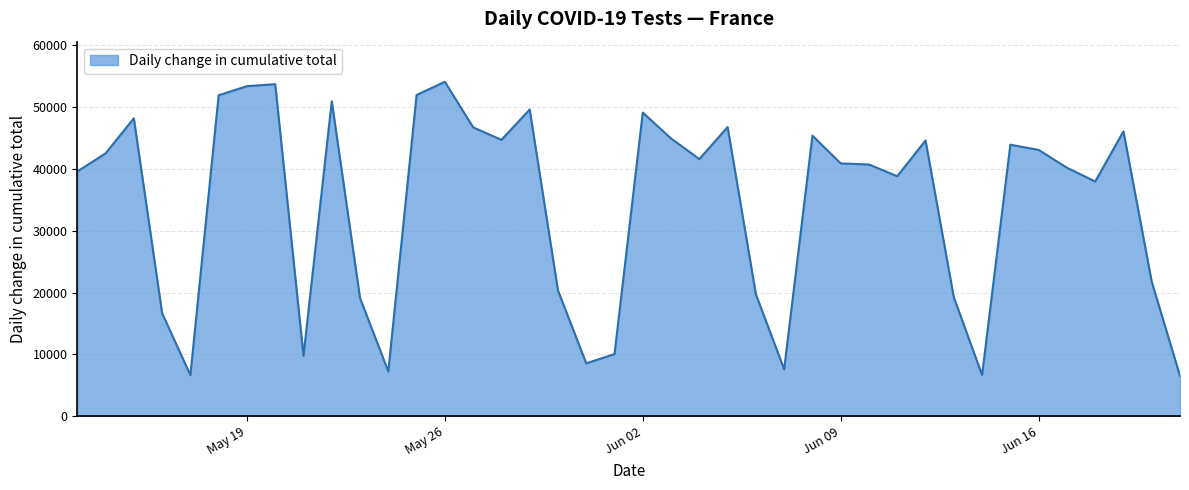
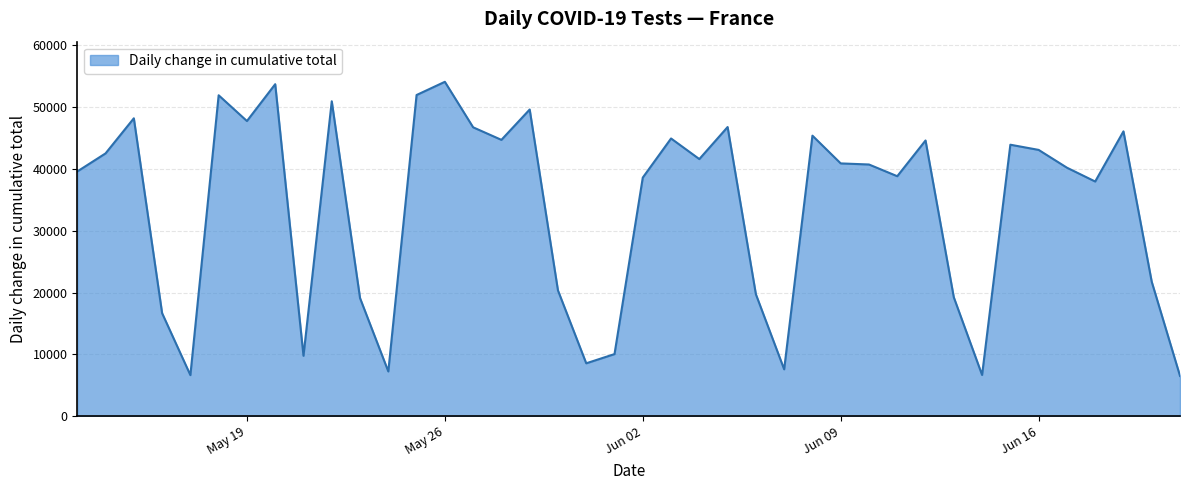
  {
-   "May 19": 53000,
+   "May 19": 48000,
    "May 26": 54000,
-   "Jun 02": 49000,
+   "Jun 02": 39000,
    "Jun 09": 41000,
    "Jun 16": 43000
  }
